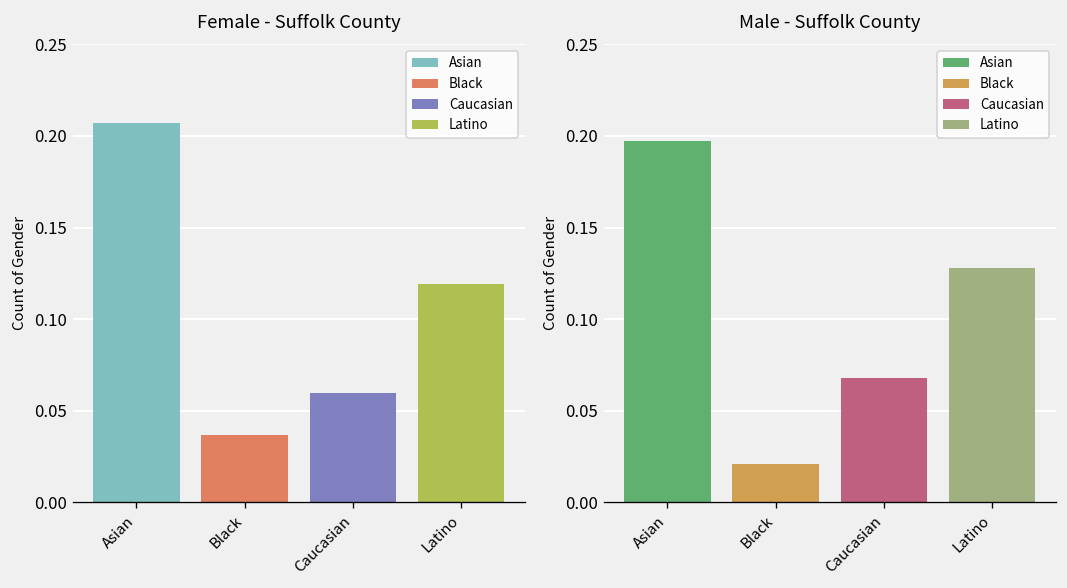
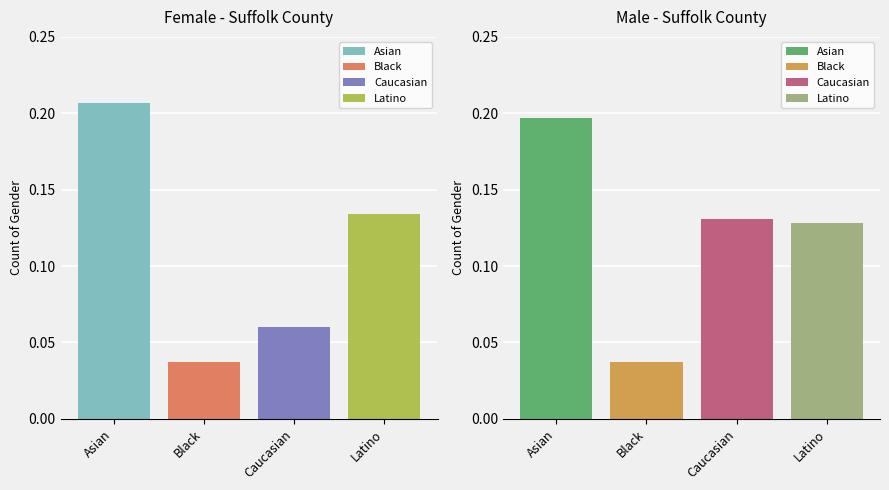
  {
    "Female - Suffolk County": {
      "Asian": 0.207,
      "Black": 0.037,
      "Caucasian": 0.060,
-     "Latino": 0.119
+     "Latino": 0.134
    },
    "Male - Suffolk County": {
      "Asian": 0.197,
-     "Black": 0.021,
-     "Caucasian": 0.068,
+     "Black": 0.037,
+     "Caucasian": 0.131,
      "Latino": 0.128
    }
  }
